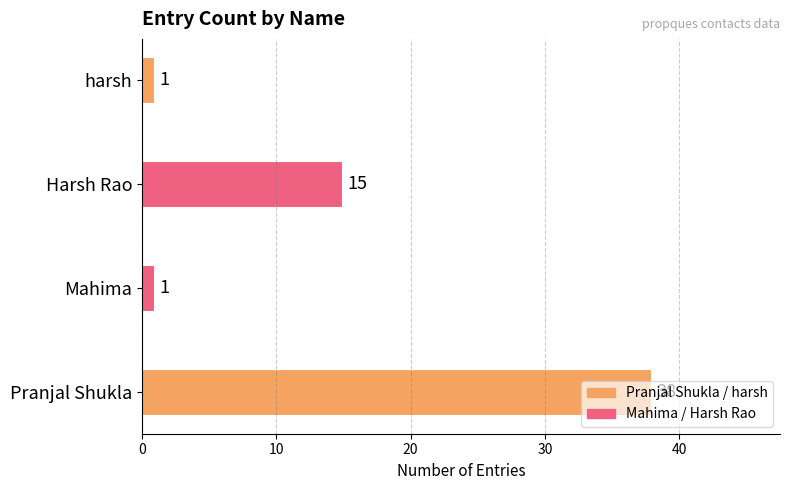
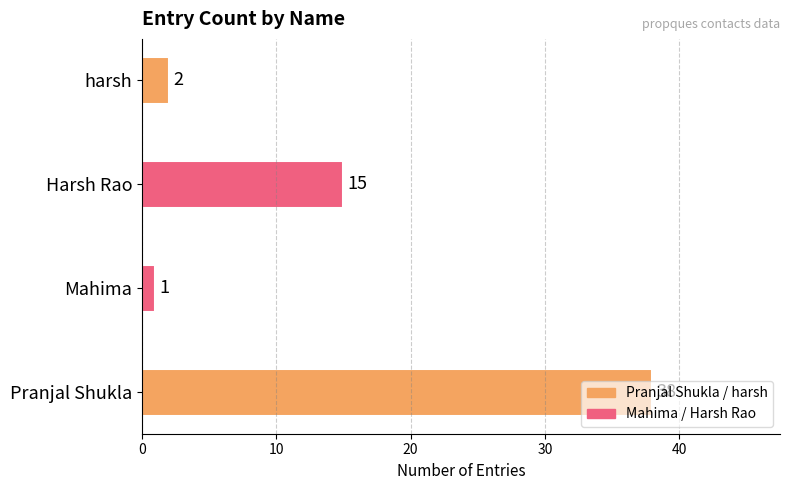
  {
-   "harsh": 1,
+   "harsh": 2,
    "Harsh Rao": 15,
    "Mahima": 1
  }
